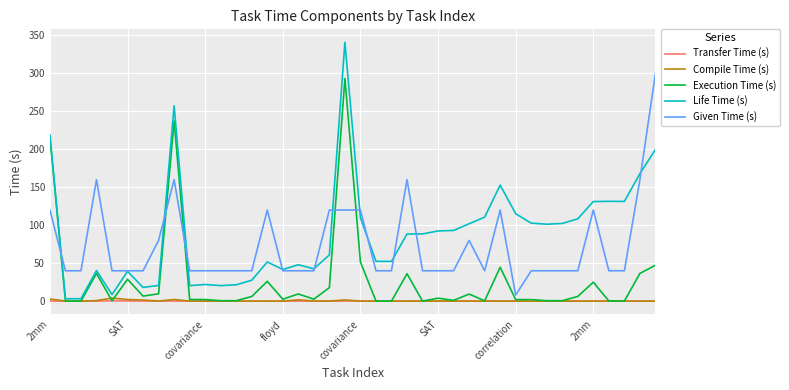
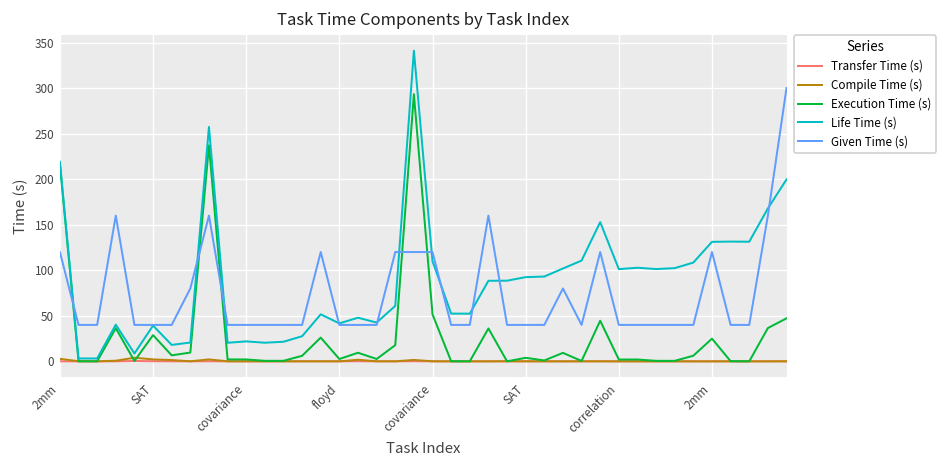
  {
    "Life Time (s)": {
-     "correlation": 120
+     "correlation": 100
    },
    "Given Time (s)": {
-     "correlation": 10
+     "correlation": 40
    }
  }
